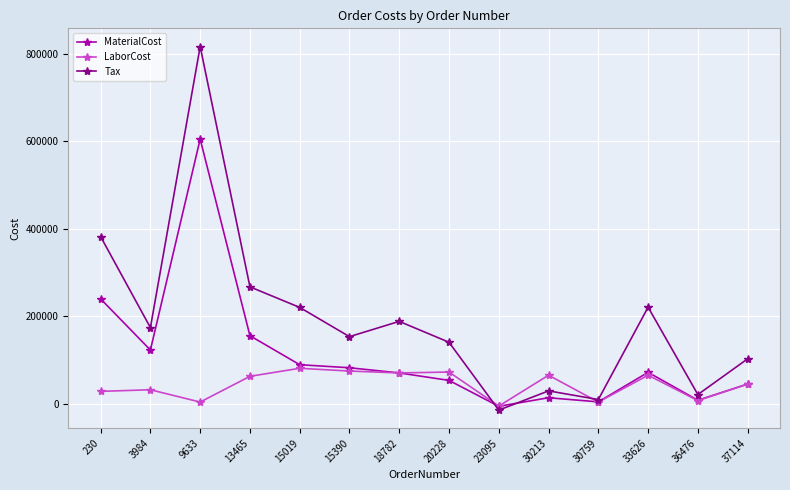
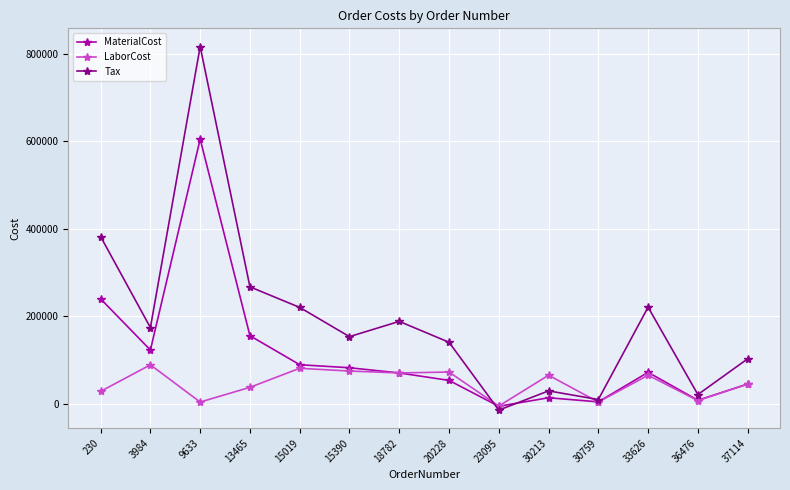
  {
    "LaborCost": {
      "230": 30000,
-     "3984": 30000,
+     "3984": 90000,
      "9633": 0,
-     "13465": 60000,
+     "13465": 40000,
      "15019": 80000,
      "15390": 80000,
      "20228": 70000,
      "30213": 70000,
      "33626": 70000
    }
  }
